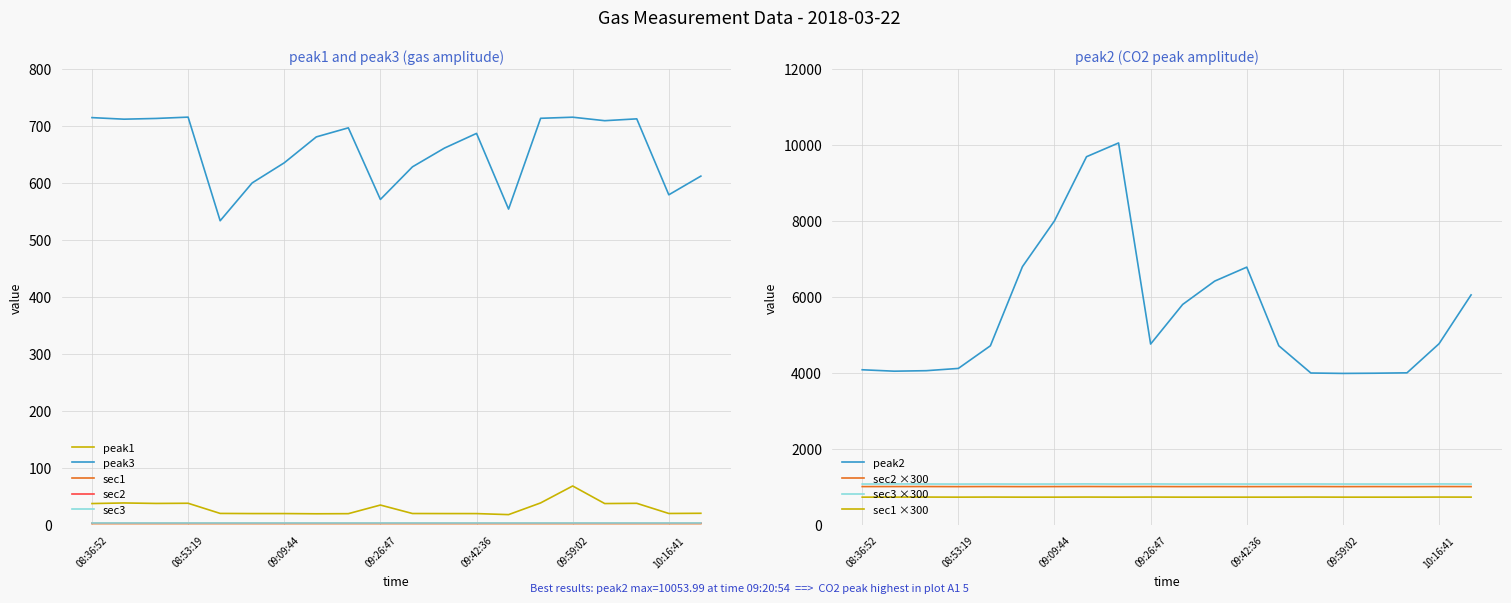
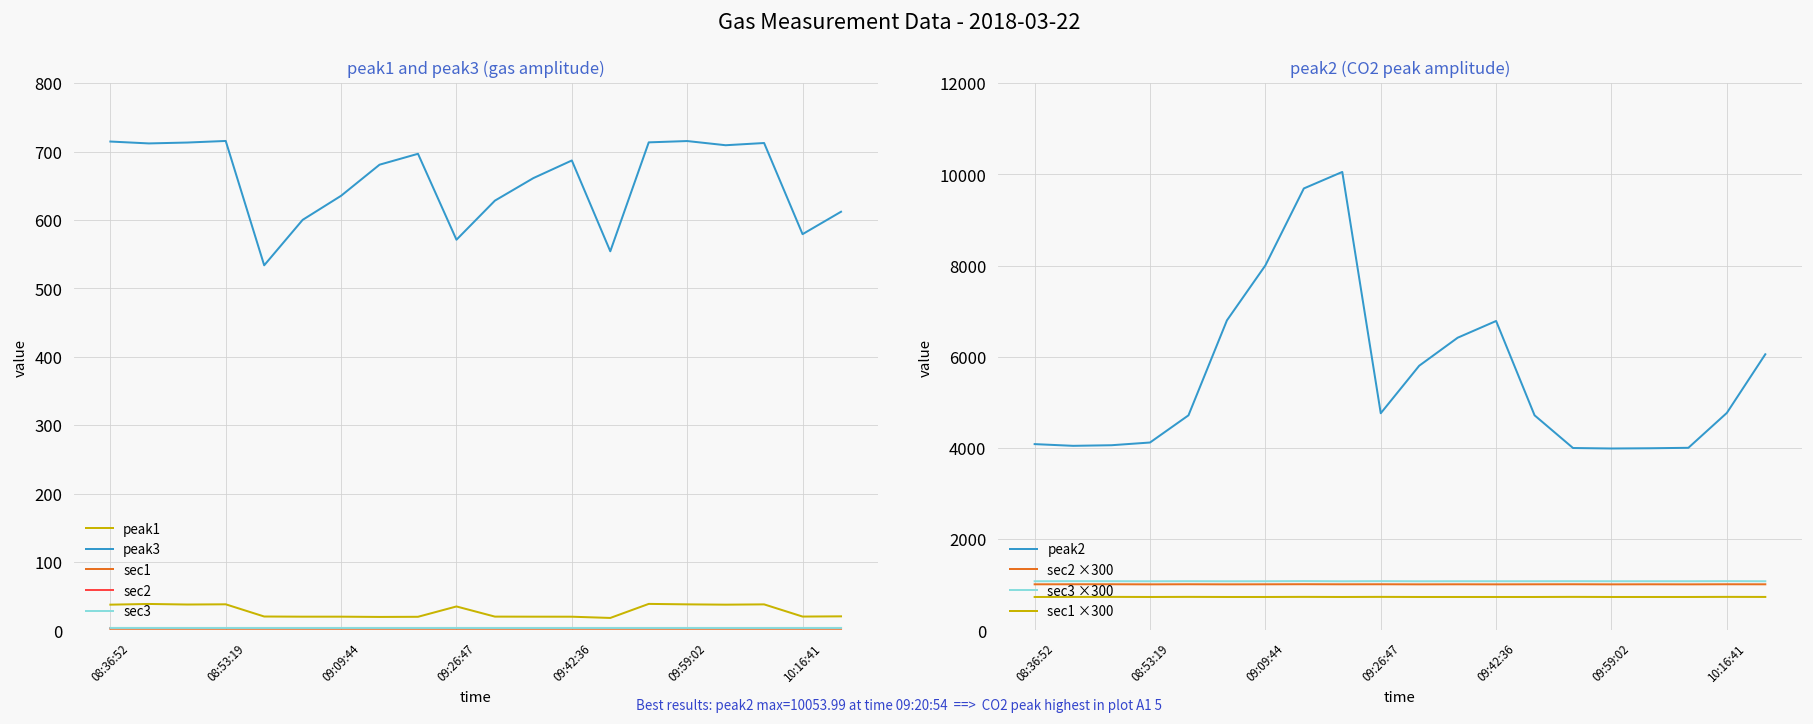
  {
    "peak1 and peak3 (gas amplitude)": {
      "peak1": {
        "08:36:52": 40,
        "08:53:19": 40,
        "09:09:44": 20,
        "09:26:47": 40,
        "09:42:36": 20,
-       "09:59:02": 70,
+       "09:59:02": 40,
        "10:16:41": 20
      },
      "peak3": {
        "08:36:52": 710,
        "08:53:19": 720,
        "09:09:44": 640,
        "09:26:47": 570,
        "09:42:36": 690,
        "09:59:02": 720,
        "10:16:41": 580
      }
    },
    "peak2 (CO2 peak amplitude)": {
      "peak2": {
        "08:36:52": 4100,
        "08:53:19": 4100,
        "09:09:44": 8000,
        "09:26:47": 4800,
        "09:42:36": 6800,
        "09:59:02": 4000,
        "10:16:41": 4800
      },
      "sec2 ×300": {
        "08:36:52": 1000,
        "09:09:44": 1000,
        "09:42:36": 1000,
        "09:59:02": 1000
      },
      "sec3 ×300": {
        "08:36:52": 1100,
        "09:09:44": 1100,
        "09:42:36": 1100,
        "09:59:02": 1100
      },
      "sec1 ×300": {
        "08:36:52": 700,
        "08:53:19": 700,
        "09:09:44": 700,
        "09:26:47": 700,
        "09:42:36": 700,
        "09:59:02": 700,
        "10:16:41": 700
      }
    }
  }
